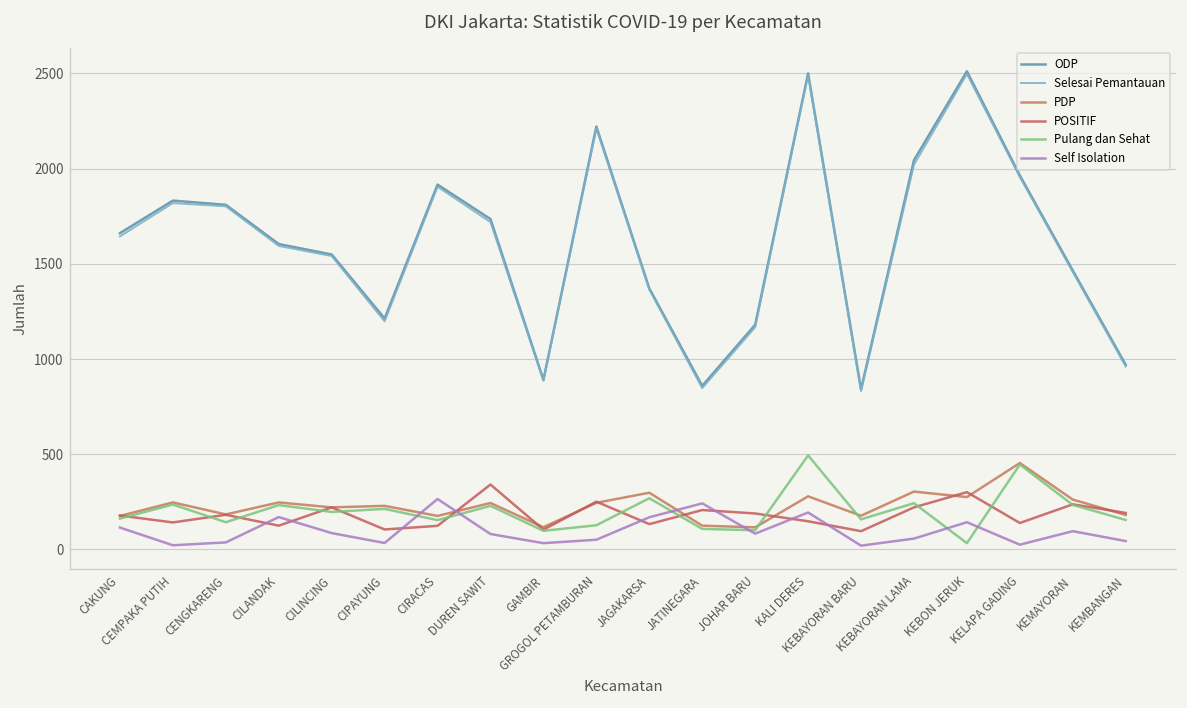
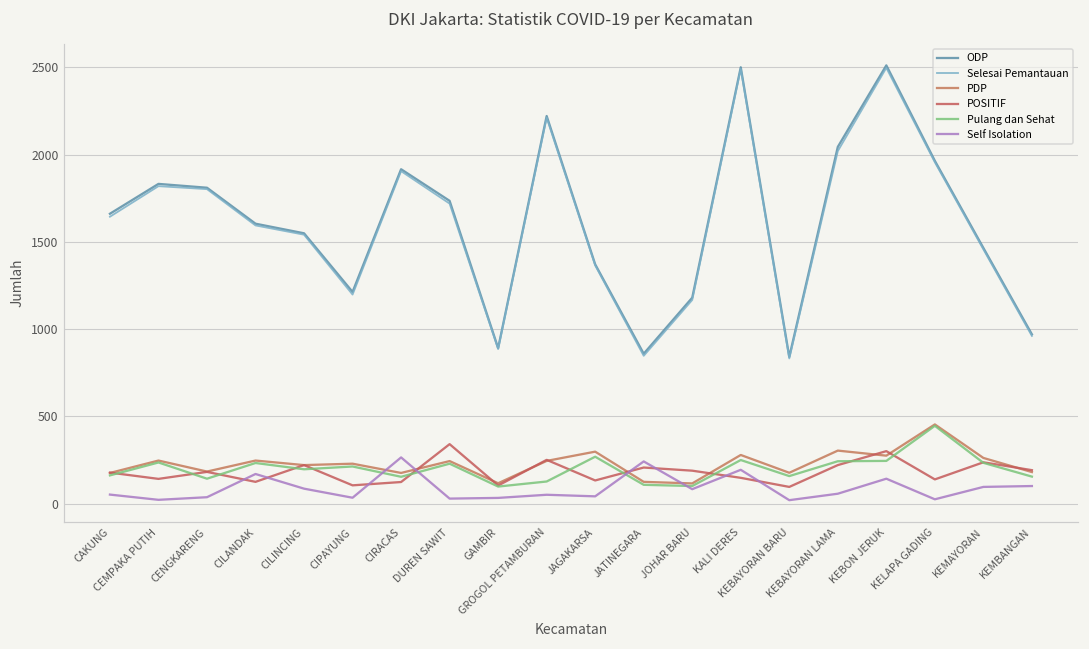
  {
    "Pulang dan Sehat": {
      "CENGKARENG": 140,
      "CILINCING": 200,
      "CIPAYUNG": 210,
      "CIRACAS": 150,
      "GROGOL PETAMBURAN": 130,
      "JAGAKARSA": 270,
      "JATINEGARA": 110,
-     "KALI DERES": 490,
+     "KALI DERES": 250,
      "KEBAYORAN BARU": 160,
      "KEBAYORAN LAMA": 240,
-     "KEBON JERUK": 30,
+     "KEBON JERUK": 250,
      "KEMBANGAN": 160
    },
    "Self Isolation": {
-     "CAKUNG": 120,
+     "CAKUNG": 50,
      "CEMPAKA PUTIH": 20,
      "CENGKARENG": 40,
      "CILANDAK": 170,
      "CILINCING": 90,
      "CIPAYUNG": 30,
      "CIRACAS": 270,
-     "DUREN SAWIT": 80,
+     "DUREN SAWIT": 30,
      "GAMBIR": 30,
      "GROGOL PETAMBURAN": 50,
-     "JAGAKARSA": 170,
+     "JAGAKARSA": 40,
      "JATINEGARA": 240,
      "JOHAR BARU": 80,
      "KALI DERES": 190,
      "KEBAYORAN BARU": 20,
      "KEBAYORAN LAMA": 60,
      "KEBON JERUK": 140,
      "KELAPA GADING": 30,
      "KEMAYORAN": 100,
-     "KEMBANGAN": 40
+     "KEMBANGAN": 100
    }
  }
